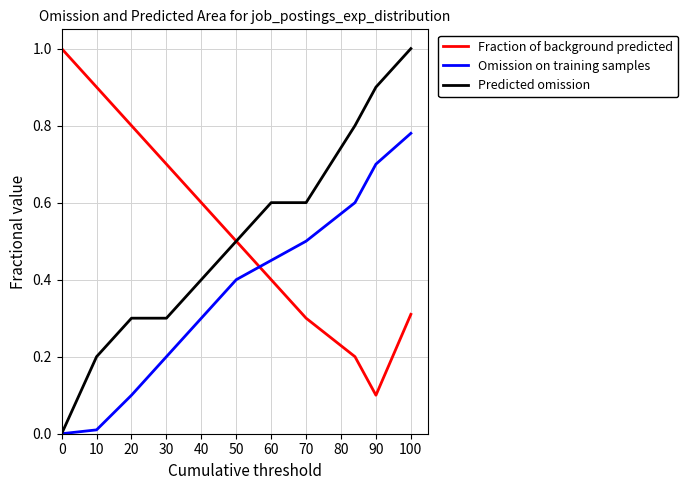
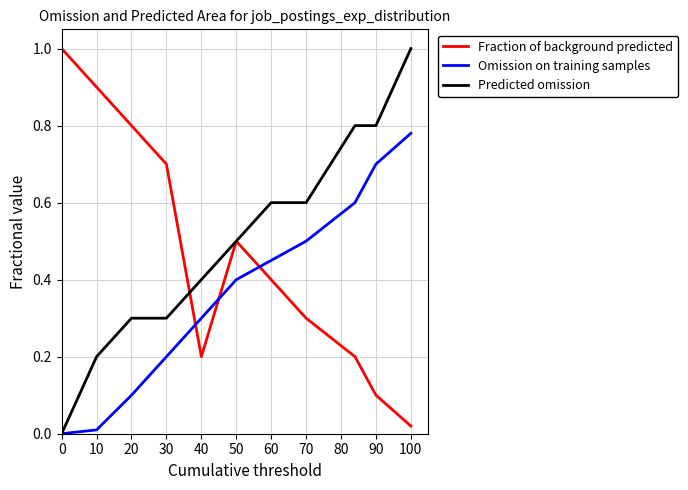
  {
    "Fraction of background predicted": {
      "0": 1.00,
      "10": 0.90,
      "20": 0.80,
      "30": 0.70,
-     "40": 0.6,
+     "40": 0.2,
      "60": 0.40,
      "70": 0.30,
      "90": 0.10,
-     "100": 0.31
+     "100": 0.02
    },
    "Omission on training samples": {
      "10": 0.01,
      "20": 0.10,
      "30": 0.20,
      "40": 0.30,
      "50": 0.40,
      "60": 0.45,
      "70": 0.50,
      "90": 0.70,
      "100": 0.78
    },
    "Predicted omission": {
      "10": 0.2,
      "20": 0.3,
      "30": 0.3,
      "40": 0.4,
      "60": 0.6,
      "70": 0.6,
-     "90": 0.9,
+     "90": 0.8,
      "100": 1.0
    }
  }
